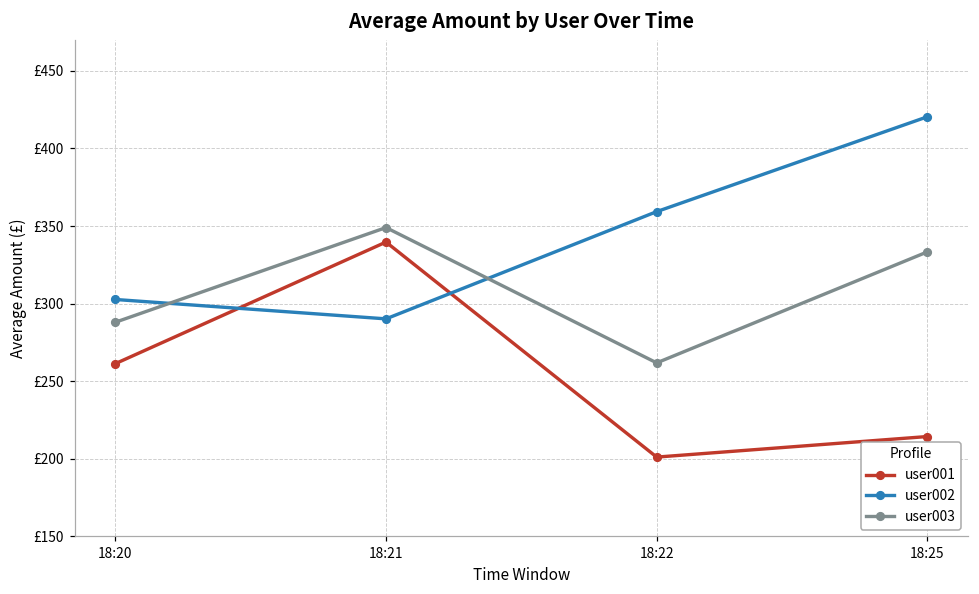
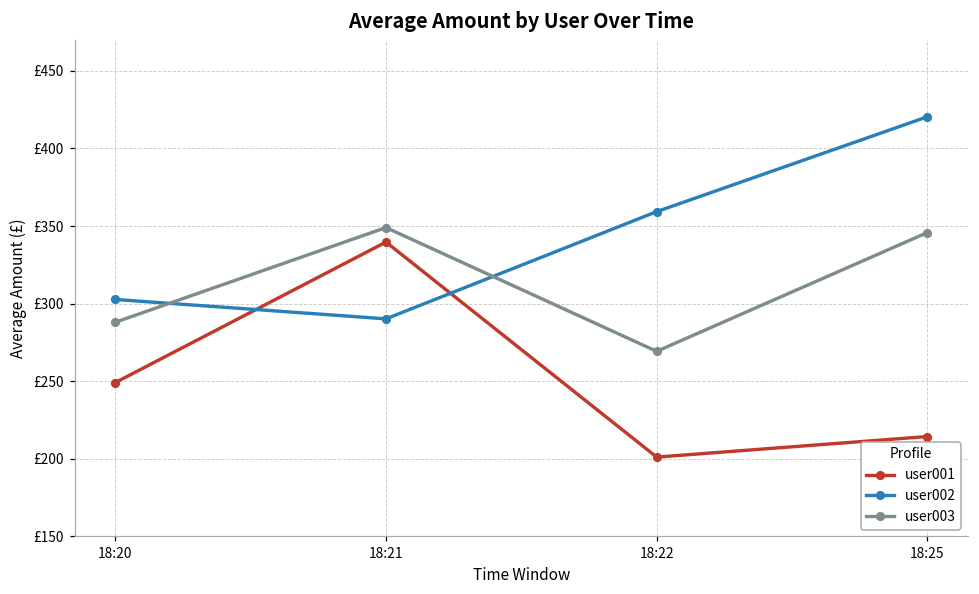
  {
    "user001": {
-     "18:20": "£261",
+     "18:20": "£249",
      "18:21": "£340",
      "18:22": "£201",
      "18:25": "£214"
    },
    "user002": {
      "18:20": "£303",
      "18:21": "£290",
      "18:22": "£359",
      "18:25": "£420"
    },
    "user003": {
      "18:20": "£288",
      "18:21": "£349",
-     "18:22": "£262",
-     "18:25": "£333"
+     "18:22": "£269",
+     "18:25": "£346"
    }
  }
